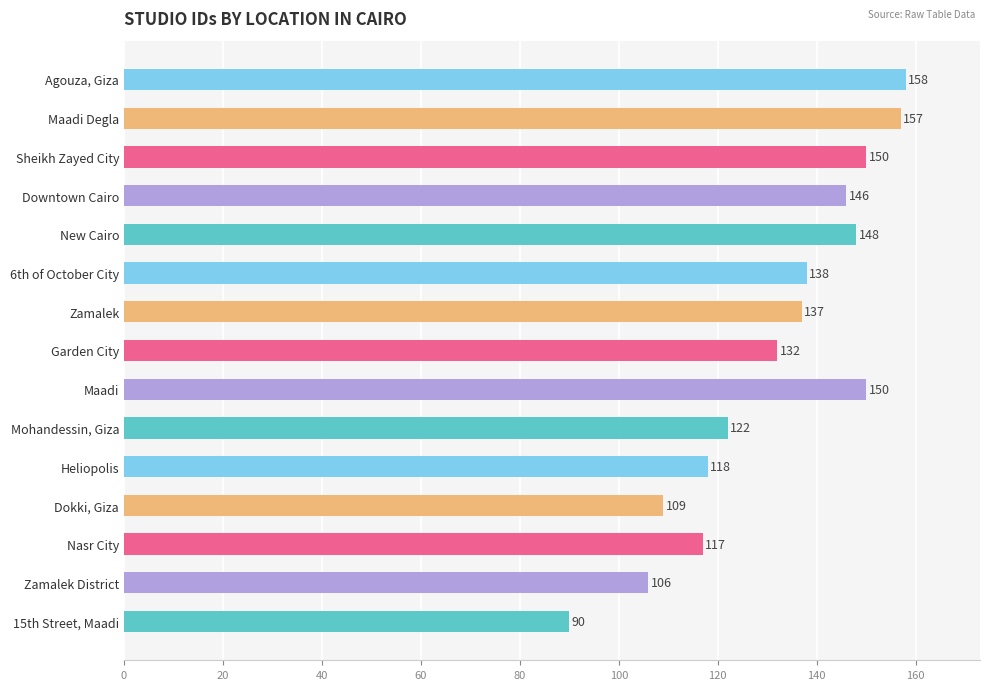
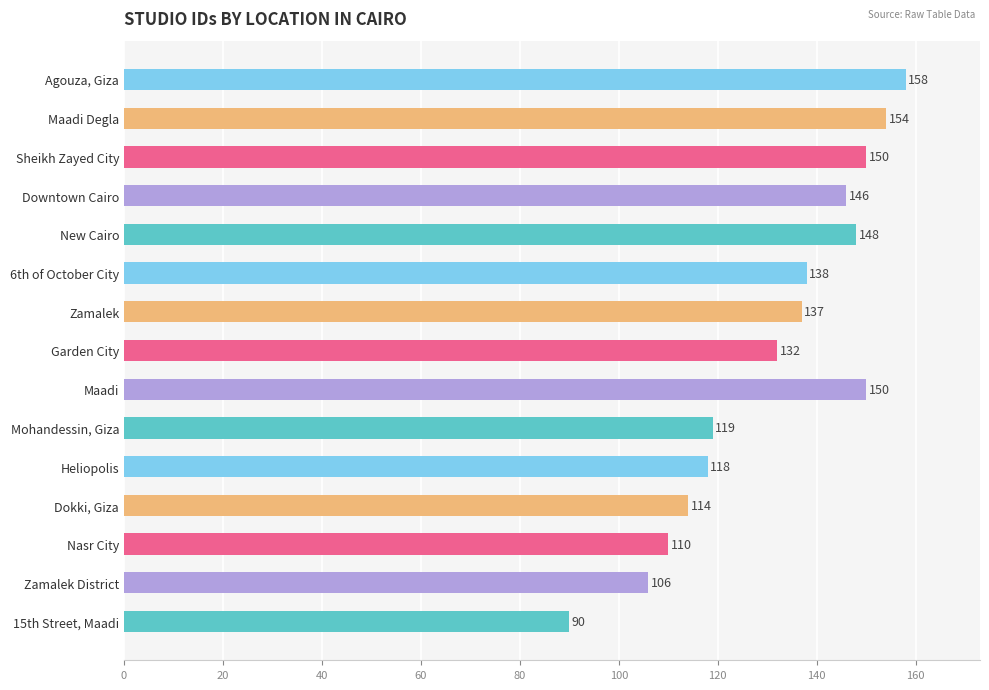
  {
    "Agouza, Giza": 158,
-   "Maadi Degla": 157,
+   "Maadi Degla": 154,
    "Sheikh Zayed City": 150,
    "Downtown Cairo": 146,
    "New Cairo": 148,
    "6th of October City": 138,
    "Zamalek": 137,
    "Garden City": 132,
    "Maadi": 150,
-   "Mohandessin, Giza": 122,
+   "Mohandessin, Giza": 119,
    "Heliopolis": 118,
-   "Dokki, Giza": 109,
-   "Nasr City": 117,
+   "Dokki, Giza": 114,
+   "Nasr City": 110,
    "Zamalek District": 106,
    "15th Street, Maadi": 90
  }
